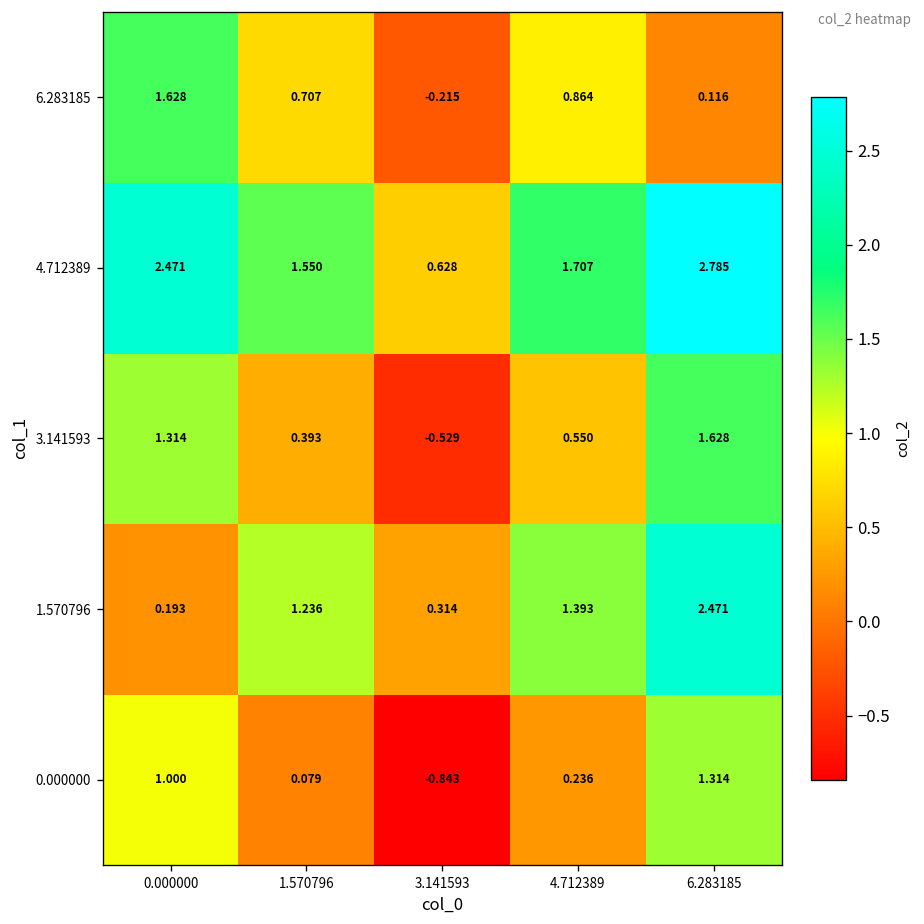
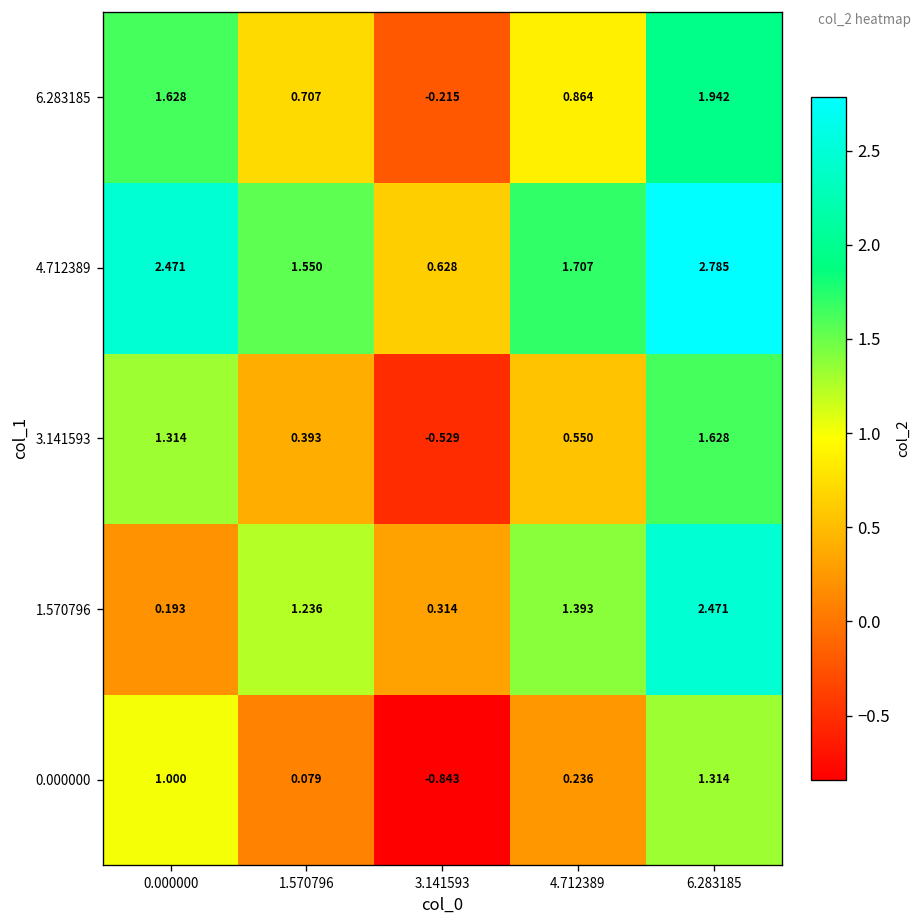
  {
    "6.283185": {
      "0.000000": 1.628,
      "1.570796": 0.707,
      "3.141593": -0.215,
      "4.712389": 0.864,
-     "6.283185": 0.116
+     "6.283185": 1.942
    },
    "4.712389": {
      "0.000000": 2.471,
      "1.570796": 1.550,
      "3.141593": 0.628,
      "4.712389": 1.707,
      "6.283185": 2.785
    },
    "3.141593": {
      "0.000000": 1.314,
      "1.570796": 0.393,
      "3.141593": -0.529,
      "4.712389": 0.550,
      "6.283185": 1.628
    },
    "1.570796": {
      "0.000000": 0.193,
      "1.570796": 1.236,
      "3.141593": 0.314,
      "4.712389": 1.393,
      "6.283185": 2.471
    },
    "0.000000": {
      "0.000000": 1.000,
      "1.570796": 0.079,
      "3.141593": -0.843,
      "4.712389": 0.236,
      "6.283185": 1.314
    }
  }
